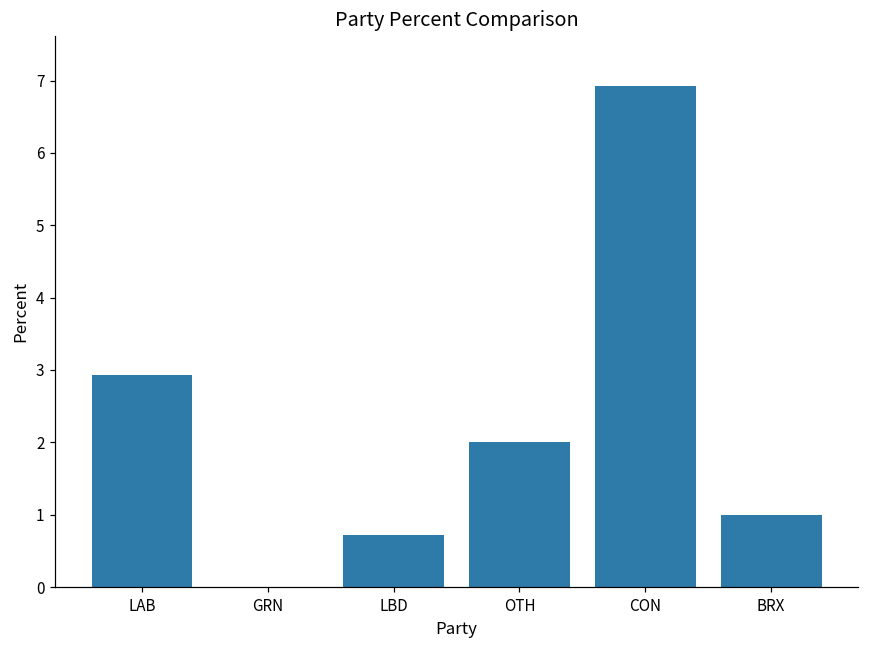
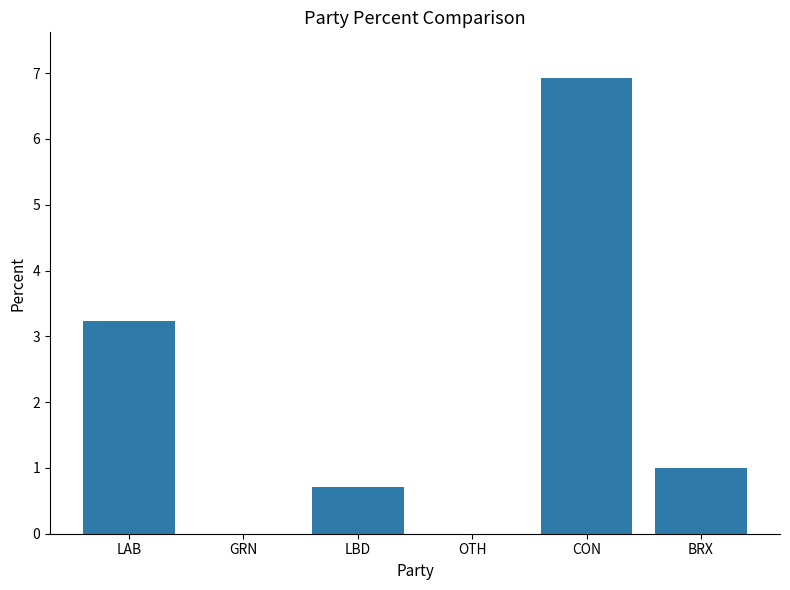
  {
-   "LAB": 2.9,
+   "LAB": 3.2,
    "LBD": 0.7,
-   "OTH": 2,
+   "OTH": 0,
    "CON": 6.9,
    "BRX": 1.0
  }
